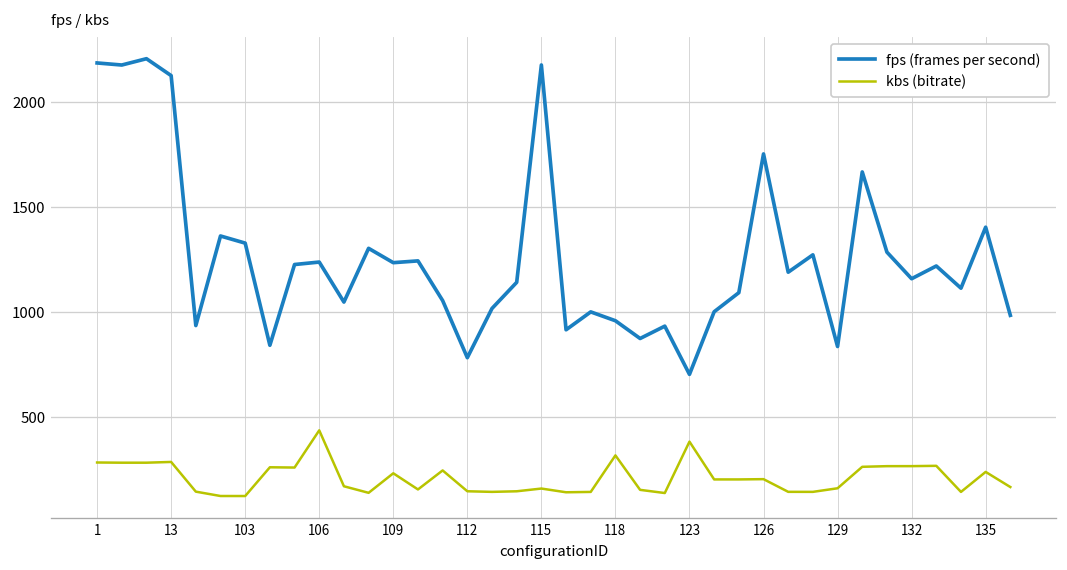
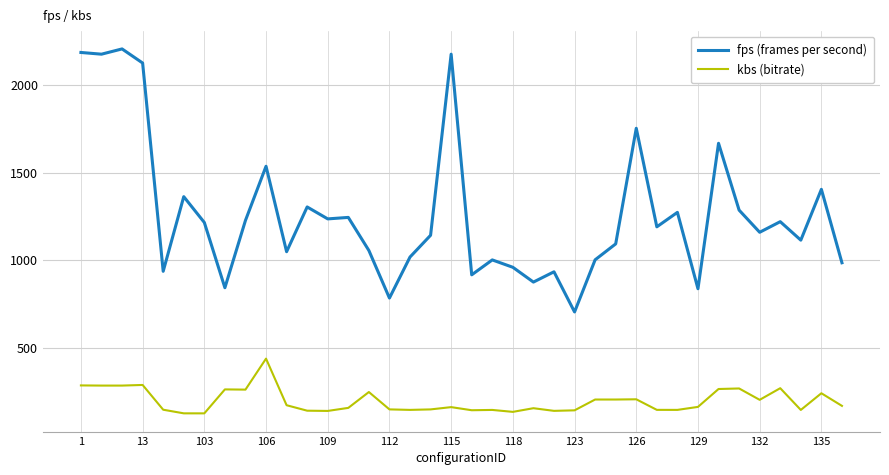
  {
    "fps (frames per second)": {
-     "103": 1330,
-     "106": 1240,
+     "103": 1210,
+     "106": 1540,
      "109": 1240,
      "112": 780,
      "115": 2180,
      "118": 960,
      "123": 700,
      "126": 1750,
      "129": 840,
      "132": 1160,
      "135": 1400
    },
    "kbs (bitrate)": {
      "103": 120,
      "106": 440,
-     "109": 230,
+     "109": 140,
      "112": 150,
      "115": 160,
-     "118": 320,
-     "123": 380,
+     "118": 130,
+     "123": 140,
      "126": 200,
      "129": 160,
-     "132": 270,
+     "132": 200,
      "135": 240
    }
  }
